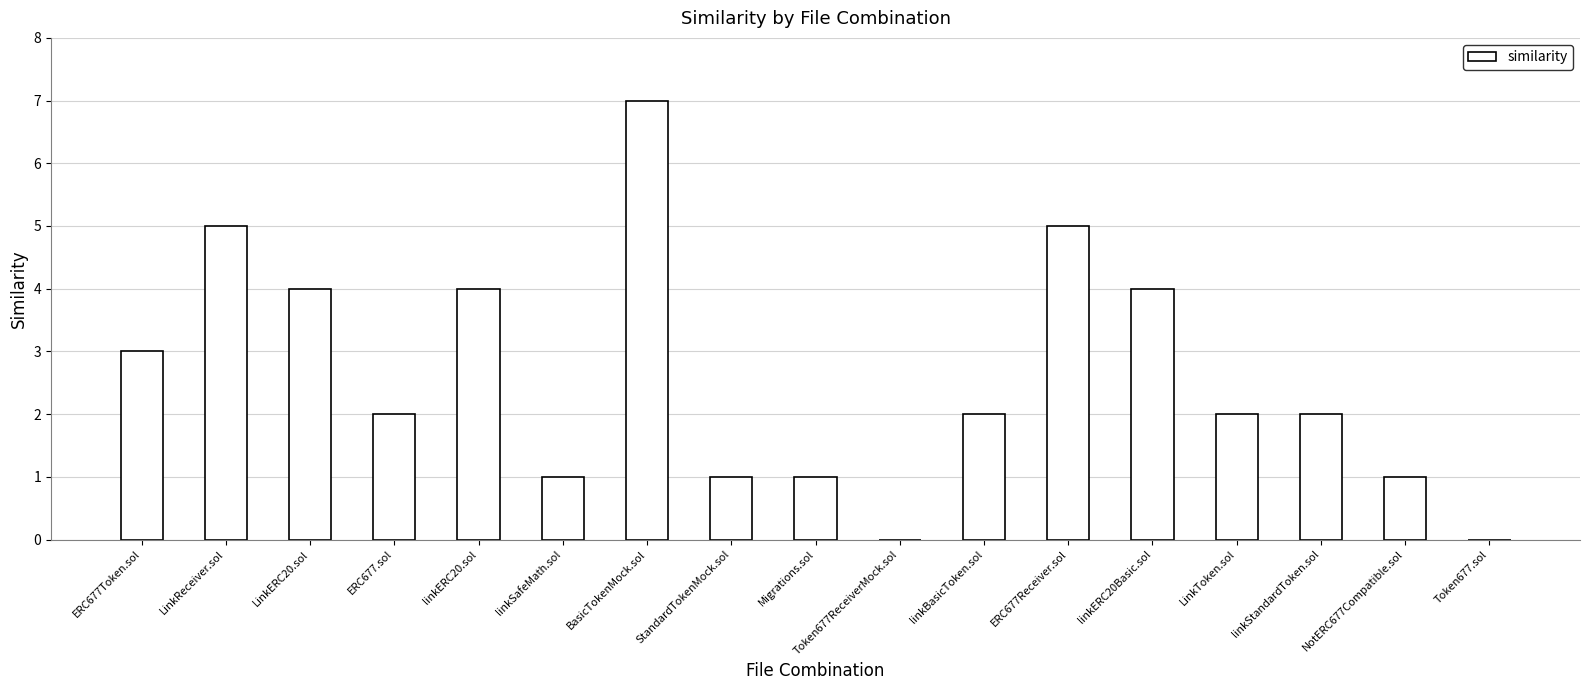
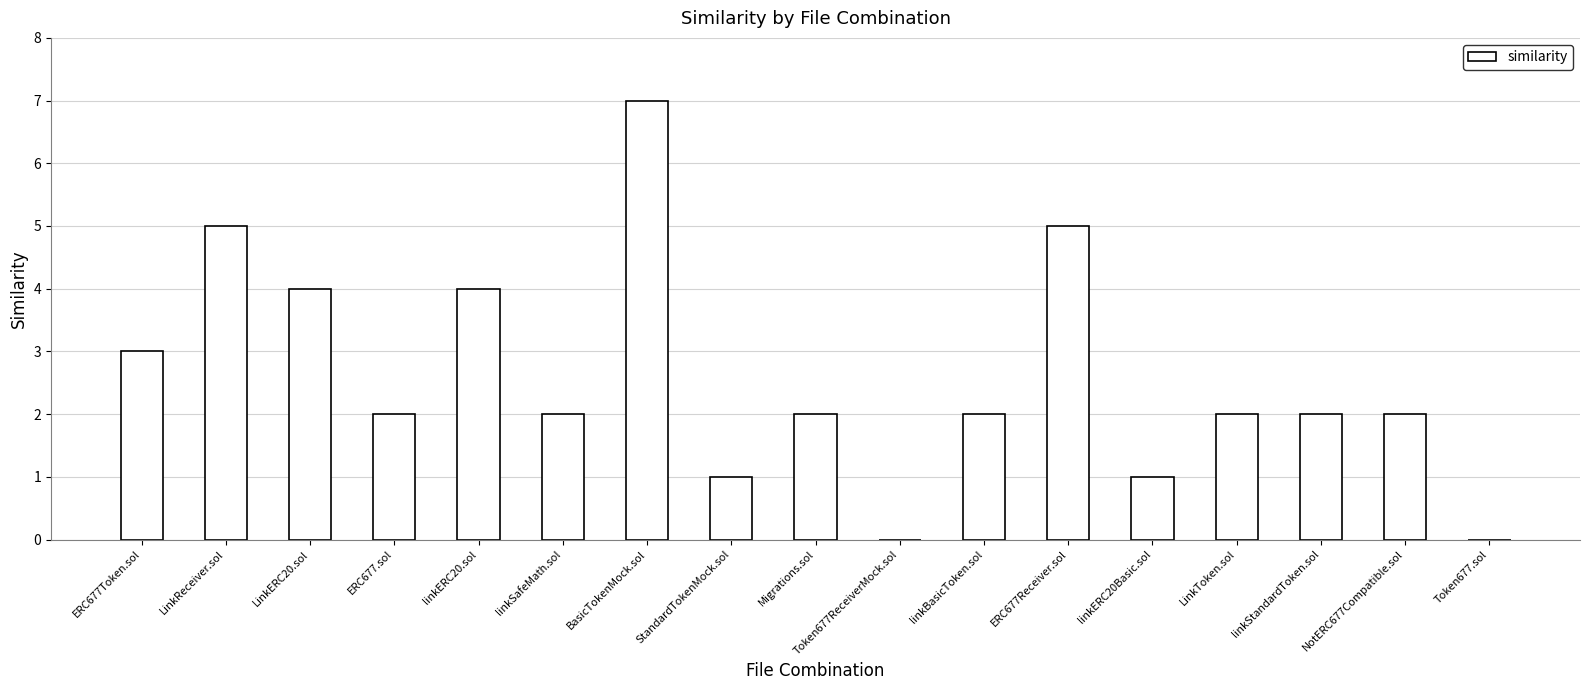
  {
    "ERC677Token.sol": 3,
    "LinkReceiver.sol": 5,
    "LinkERC20.sol": 4,
    "ERC677.sol": 2,
    "linkERC20.sol": 4,
-   "linkSafeMath.sol": 1,
+   "linkSafeMath.sol": 2,
    "BasicTokenMock.sol": 7,
    "StandardTokenMock.sol": 1,
-   "Migrations.sol": 1,
+   "Migrations.sol": 2,
    "Token677ReceiverMock.sol": 0,
    "linkBasicToken.sol": 2,
    "ERC677Receiver.sol": 5,
-   "linkERC20Basic.sol": 4,
+   "linkERC20Basic.sol": 1,
    "LinkToken.sol": 2,
    "linkStandardToken.sol": 2,
-   "NotERC677Compatible.sol": 1,
+   "NotERC677Compatible.sol": 2,
    "Token677.sol": 0
  }
